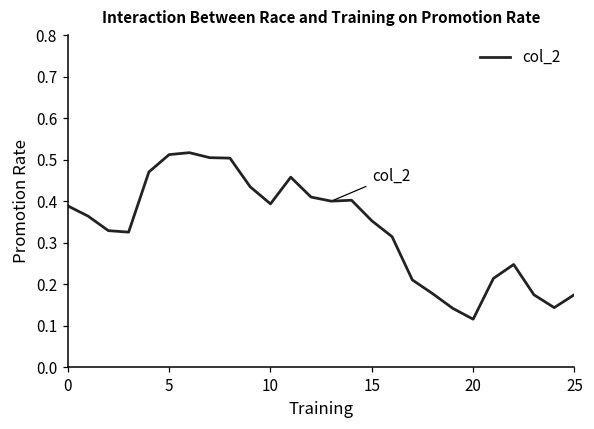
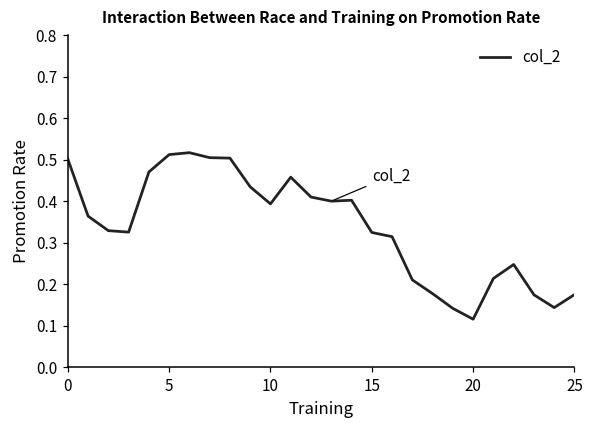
  {
-   "0": 0.39,
+   "0": 0.50,
    "5": 0.51,
    "10": 0.39,
-   "15": 0.35,
+   "15": 0.32,
    "20": 0.12,
    "25": 0.17
  }
